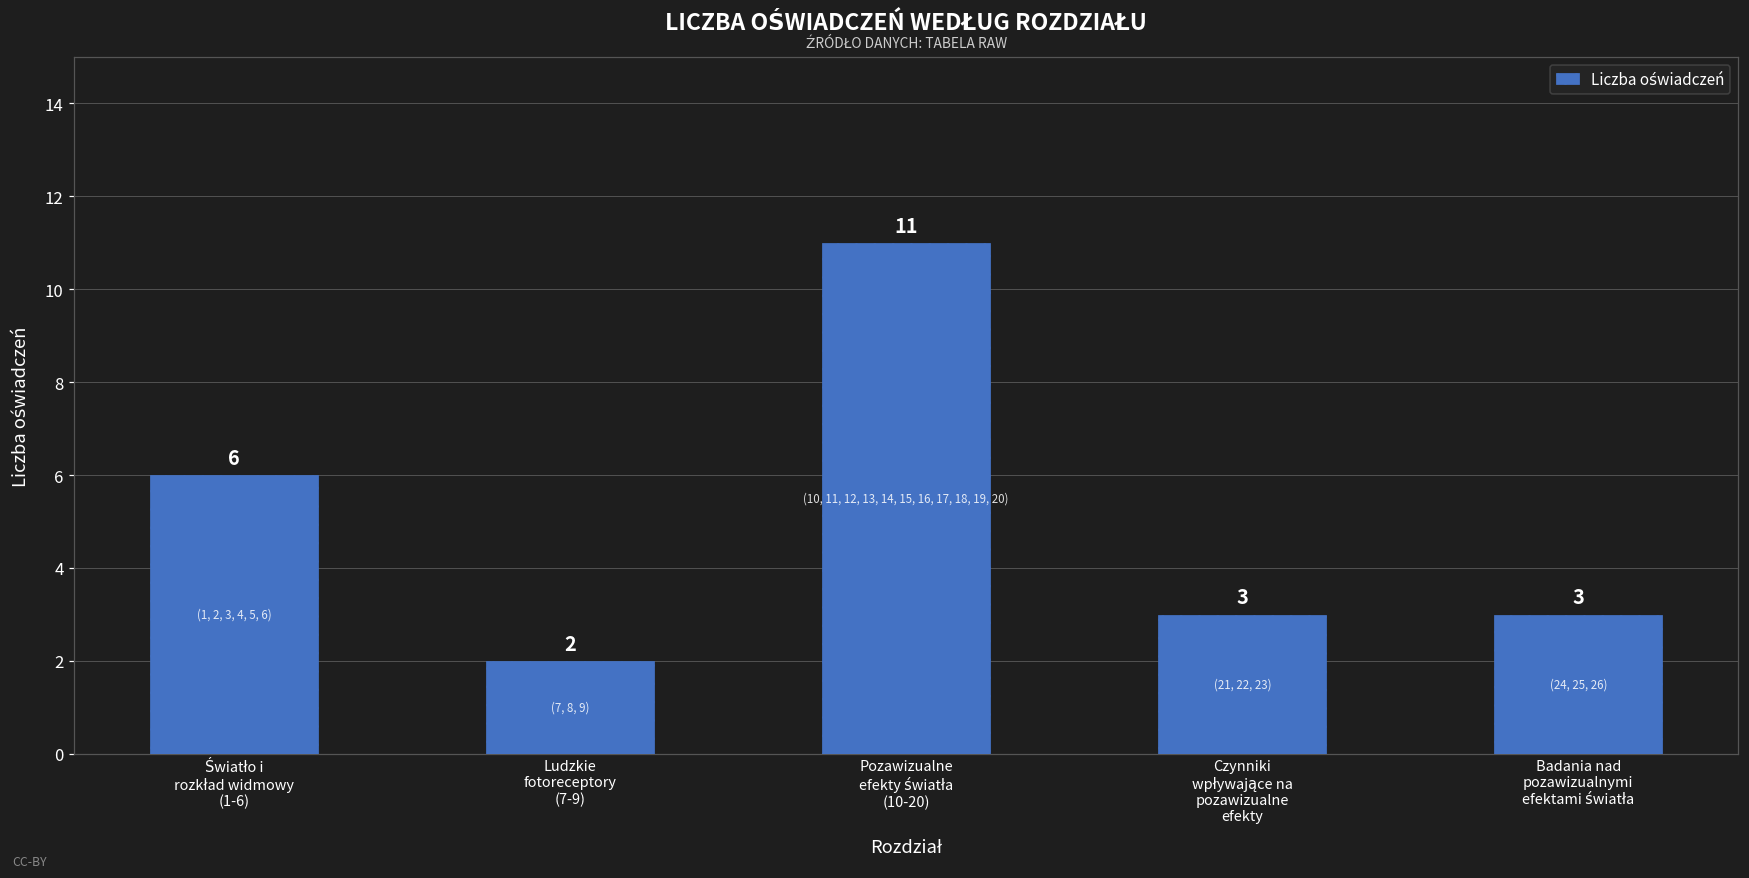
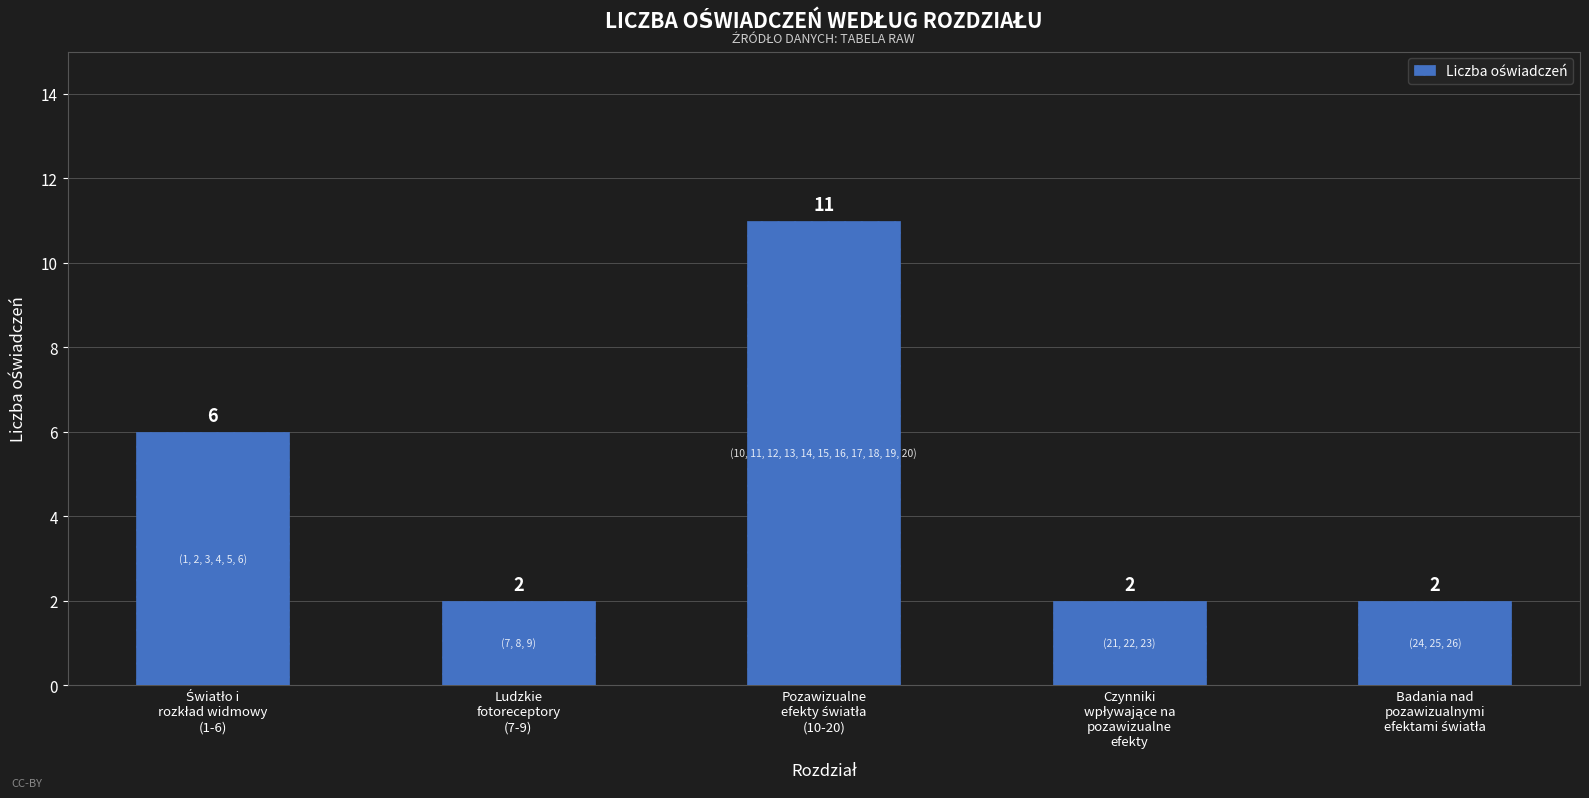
  {
    "Światło i rozkład widmowy (1-6)": 6,
    "Ludzkie fotoreceptory (7-9)": 2,
    "Pozawizualne efekty światła (10-20)": 11,
-   "Czynniki wpływające na pozawizualne efekty": 3,
-   "Badania nad pozawizualnymi efektami światła": 3
+   "Czynniki wpływające na pozawizualne efekty": 2,
+   "Badania nad pozawizualnymi efektami światła": 2
  }
